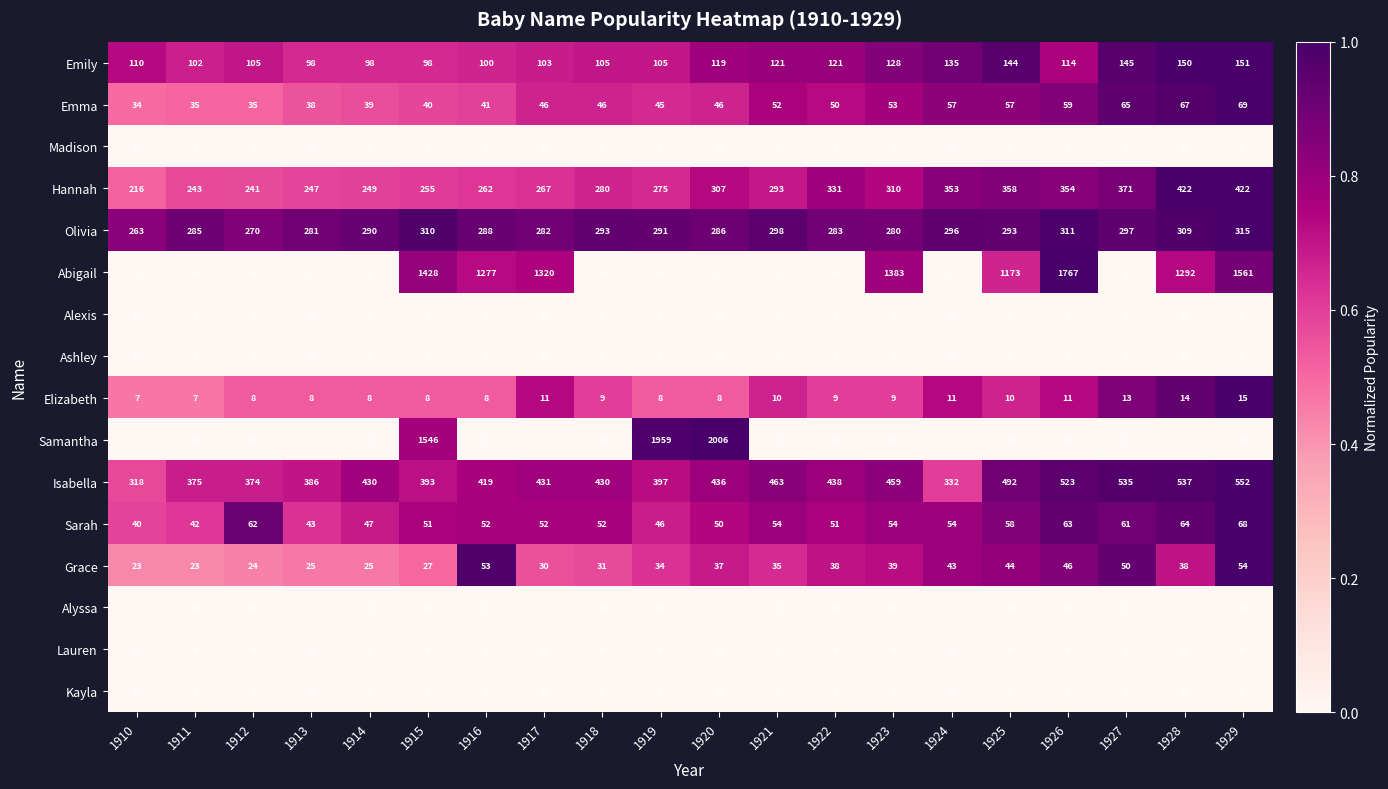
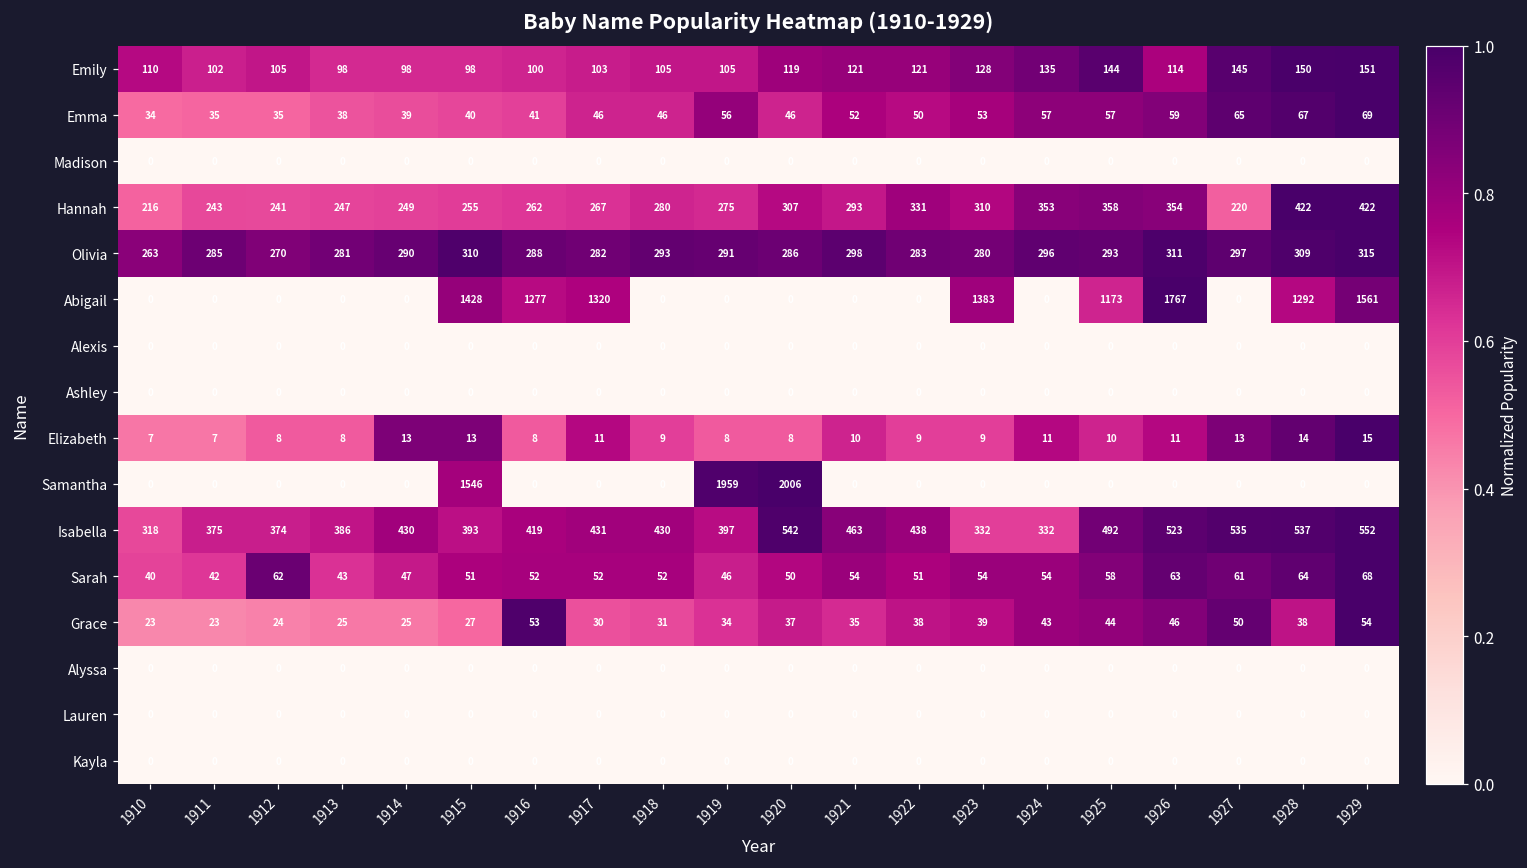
  {
    "Emily": {
      "1910": 110,
      "1911": 102,
      "1912": 105,
      "1913": 98,
      "1914": 98,
      "1915": 98,
      "1916": 100,
      "1917": 103,
      "1918": 105,
      "1919": 105,
      "1920": 119,
      "1921": 121,
      "1922": 121,
      "1923": 128,
      "1924": 135,
      "1925": 144,
      "1926": 114,
      "1927": 145,
      "1928": 150,
      "1929": 151
    },
    "Emma": {
      "1910": 34,
      "1911": 35,
      "1912": 35,
      "1913": 38,
      "1914": 39,
      "1915": 40,
      "1916": 41,
      "1917": 46,
      "1918": 46,
-     "1919": 45,
+     "1919": 56,
      "1920": 46,
      "1921": 52,
      "1922": 50,
      "1923": 53,
      "1924": 57,
      "1925": 57,
      "1926": 59,
      "1927": 65,
      "1928": 67,
      "1929": 69
    },
    "Hannah": {
      "1910": 216,
      "1911": 243,
      "1912": 241,
      "1913": 247,
      "1914": 249,
      "1915": 255,
      "1916": 262,
      "1917": 267,
      "1918": 280,
      "1919": 275,
      "1920": 307,
      "1921": 293,
      "1922": 331,
      "1923": 310,
      "1924": 353,
      "1925": 358,
      "1926": 354,
-     "1927": 371,
+     "1927": 220,
      "1928": 422,
      "1929": 422
    },
    "Olivia": {
      "1910": 263,
      "1911": 285,
      "1912": 270,
      "1913": 281,
      "1914": 290,
      "1915": 310,
      "1916": 288,
      "1917": 282,
      "1918": 293,
      "1919": 291,
      "1920": 286,
      "1921": 298,
      "1922": 283,
      "1923": 280,
      "1924": 296,
      "1925": 293,
      "1926": 311,
      "1927": 297,
      "1928": 309,
      "1929": 315
    },
    "Abigail": {
      "1915": 1428,
      "1916": 1277,
      "1917": 1320,
      "1923": 1383,
      "1925": 1173,
      "1926": 1767,
      "1928": 1292,
      "1929": 1561
    },
    "Elizabeth": {
      "1910": 7,
      "1911": 7,
      "1912": 8,
      "1913": 8,
-     "1914": 8,
-     "1915": 8,
+     "1914": 13,
+     "1915": 13,
      "1916": 8,
      "1917": 11,
      "1918": 9,
      "1919": 8,
      "1920": 8,
      "1921": 10,
      "1922": 9,
      "1923": 9,
      "1924": 11,
      "1925": 10,
      "1926": 11,
      "1927": 13,
      "1928": 14,
      "1929": 15
    },
    "Samantha": {
      "1915": 1546,
      "1919": 1959,
      "1920": 2006
    },
    "Isabella": {
      "1910": 318,
      "1911": 375,
      "1912": 374,
      "1913": 386,
      "1914": 430,
      "1915": 393,
      "1916": 419,
      "1917": 431,
      "1918": 430,
      "1919": 397,
-     "1920": 436,
+     "1920": 542,
      "1921": 463,
      "1922": 438,
-     "1923": 459,
+     "1923": 332,
      "1924": 332,
      "1925": 492,
      "1926": 523,
      "1927": 535,
      "1928": 537,
      "1929": 552
    },
    "Sarah": {
      "1910": 40,
      "1911": 42,
      "1912": 62,
      "1913": 43,
      "1914": 47,
      "1915": 51,
      "1916": 52,
      "1917": 52,
      "1918": 52,
      "1919": 46,
      "1920": 50,
      "1921": 54,
      "1922": 51,
      "1923": 54,
      "1924": 54,
      "1925": 58,
      "1926": 63,
      "1927": 61,
      "1928": 64,
      "1929": 68
    },
    "Grace": {
      "1910": 23,
      "1911": 23,
      "1912": 24,
      "1913": 25,
      "1914": 25,
      "1915": 27,
      "1916": 53,
      "1917": 30,
      "1918": 31,
      "1919": 34,
      "1920": 37,
      "1921": 35,
      "1922": 38,
      "1923": 39,
      "1924": 43,
      "1925": 44,
      "1926": 46,
      "1927": 50,
      "1928": 38,
      "1929": 54
    }
  }
